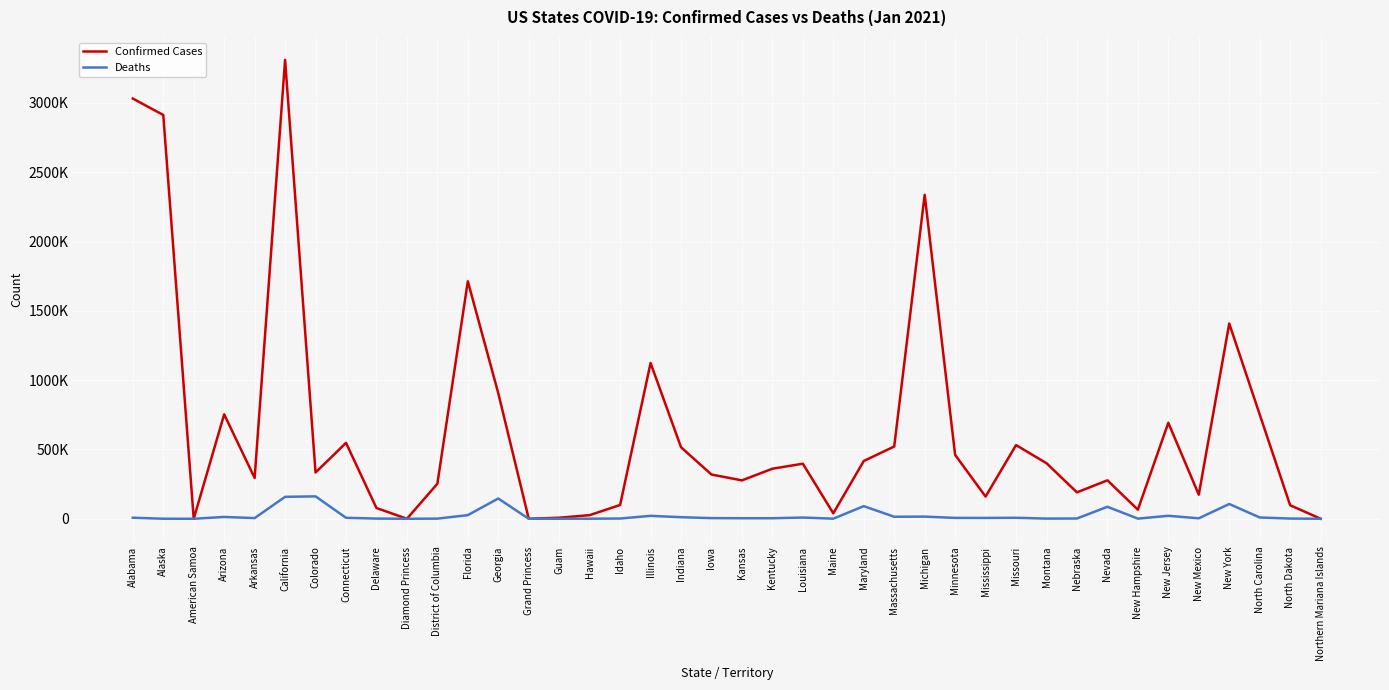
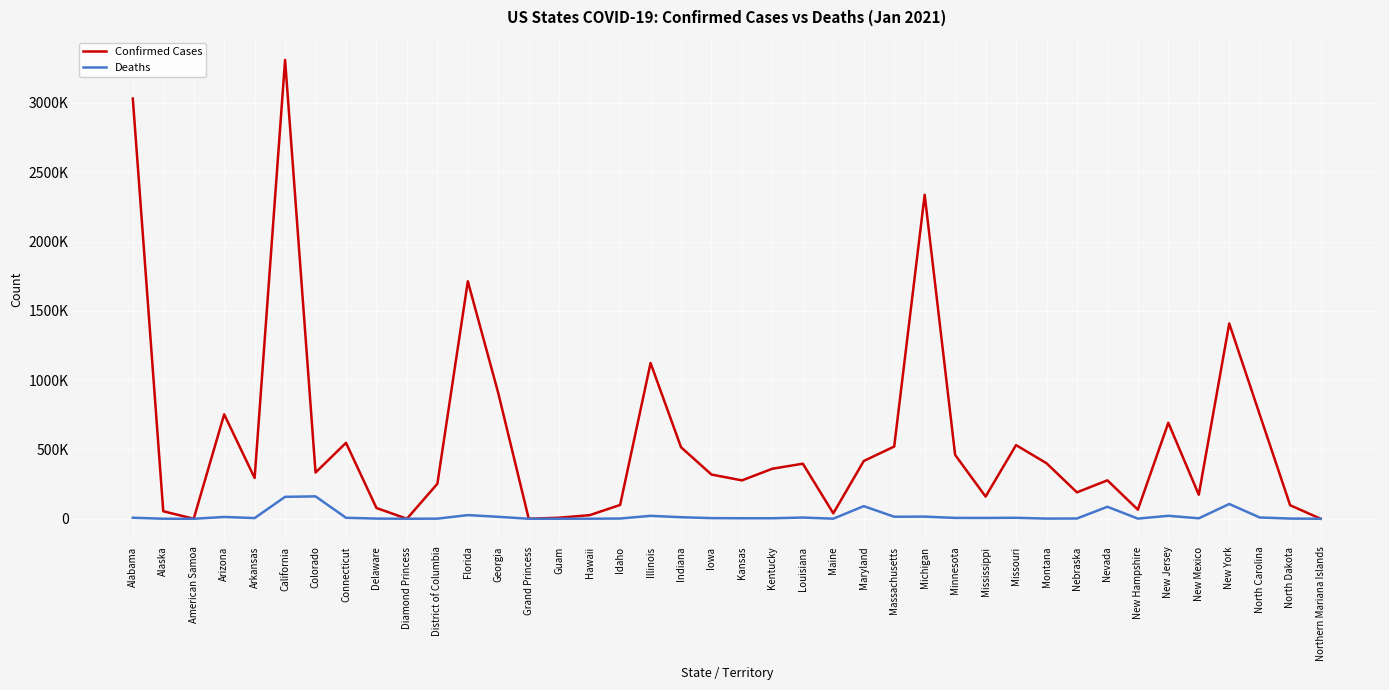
  {
    "Confirmed Cases": {
      "Alabama": 3030000,
-     "Alaska": 2910000,
+     "Alaska": 50000,
      "Arizona": 750000,
      "Arkansas": 290000,
      "California": 3310000,
      "Colorado": 330000,
      "Connecticut": 550000,
      "Delaware": 80000,
      "District of Columbia": 250000,
      "Florida": 1710000,
      "Georgia": 910000,
      "Hawaii": 30000,
      "Idaho": 100000,
      "Illinois": 1120000,
      "Indiana": 520000,
      "Iowa": 320000,
      "Kansas": 280000,
      "Kentucky": 360000,
      "Louisiana": 400000,
      "Maine": 40000,
      "Maryland": 420000,
      "Massachusetts": 520000,
      "Michigan": 2340000,
      "Minnesota": 460000,
      "Mississippi": 160000,
      "Missouri": 530000,
      "Montana": 400000,
      "Nebraska": 190000,
      "Nevada": 280000,
      "New Hampshire": 70000,
      "New Jersey": 690000,
      "New Mexico": 170000,
      "New York": 1410000,
      "North Carolina": 750000,
      "North Dakota": 100000
    },
    "Deaths": {
      "Alabama": 10000,
      "Alaska": 0,
      "Arizona": 10000,
      "Arkansas": 0,
      "California": 160000,
      "Colorado": 160000,
      "Connecticut": 10000,
      "Delaware": 0,
      "District of Columbia": 0,
      "Florida": 30000,
-     "Georgia": 150000,
+     "Georgia": 10000,
      "Hawaii": 0,
      "Idaho": 0,
      "Illinois": 20000,
      "Indiana": 10000,
      "Iowa": 0,
      "Kansas": 0,
      "Kentucky": 0,
      "Louisiana": 10000,
      "Maine": 0,
      "Maryland": 90000,
      "Massachusetts": 10000,
      "Michigan": 20000,
      "Minnesota": 10000,
      "Mississippi": 10000,
      "Missouri": 10000,
      "Montana": 0,
      "Nebraska": 0,
      "Nevada": 90000,
      "New Hampshire": 0,
      "New Jersey": 20000,
      "New Mexico": 0,
      "New York": 110000,
      "North Carolina": 10000,
      "North Dakota": 0
    }
  }
